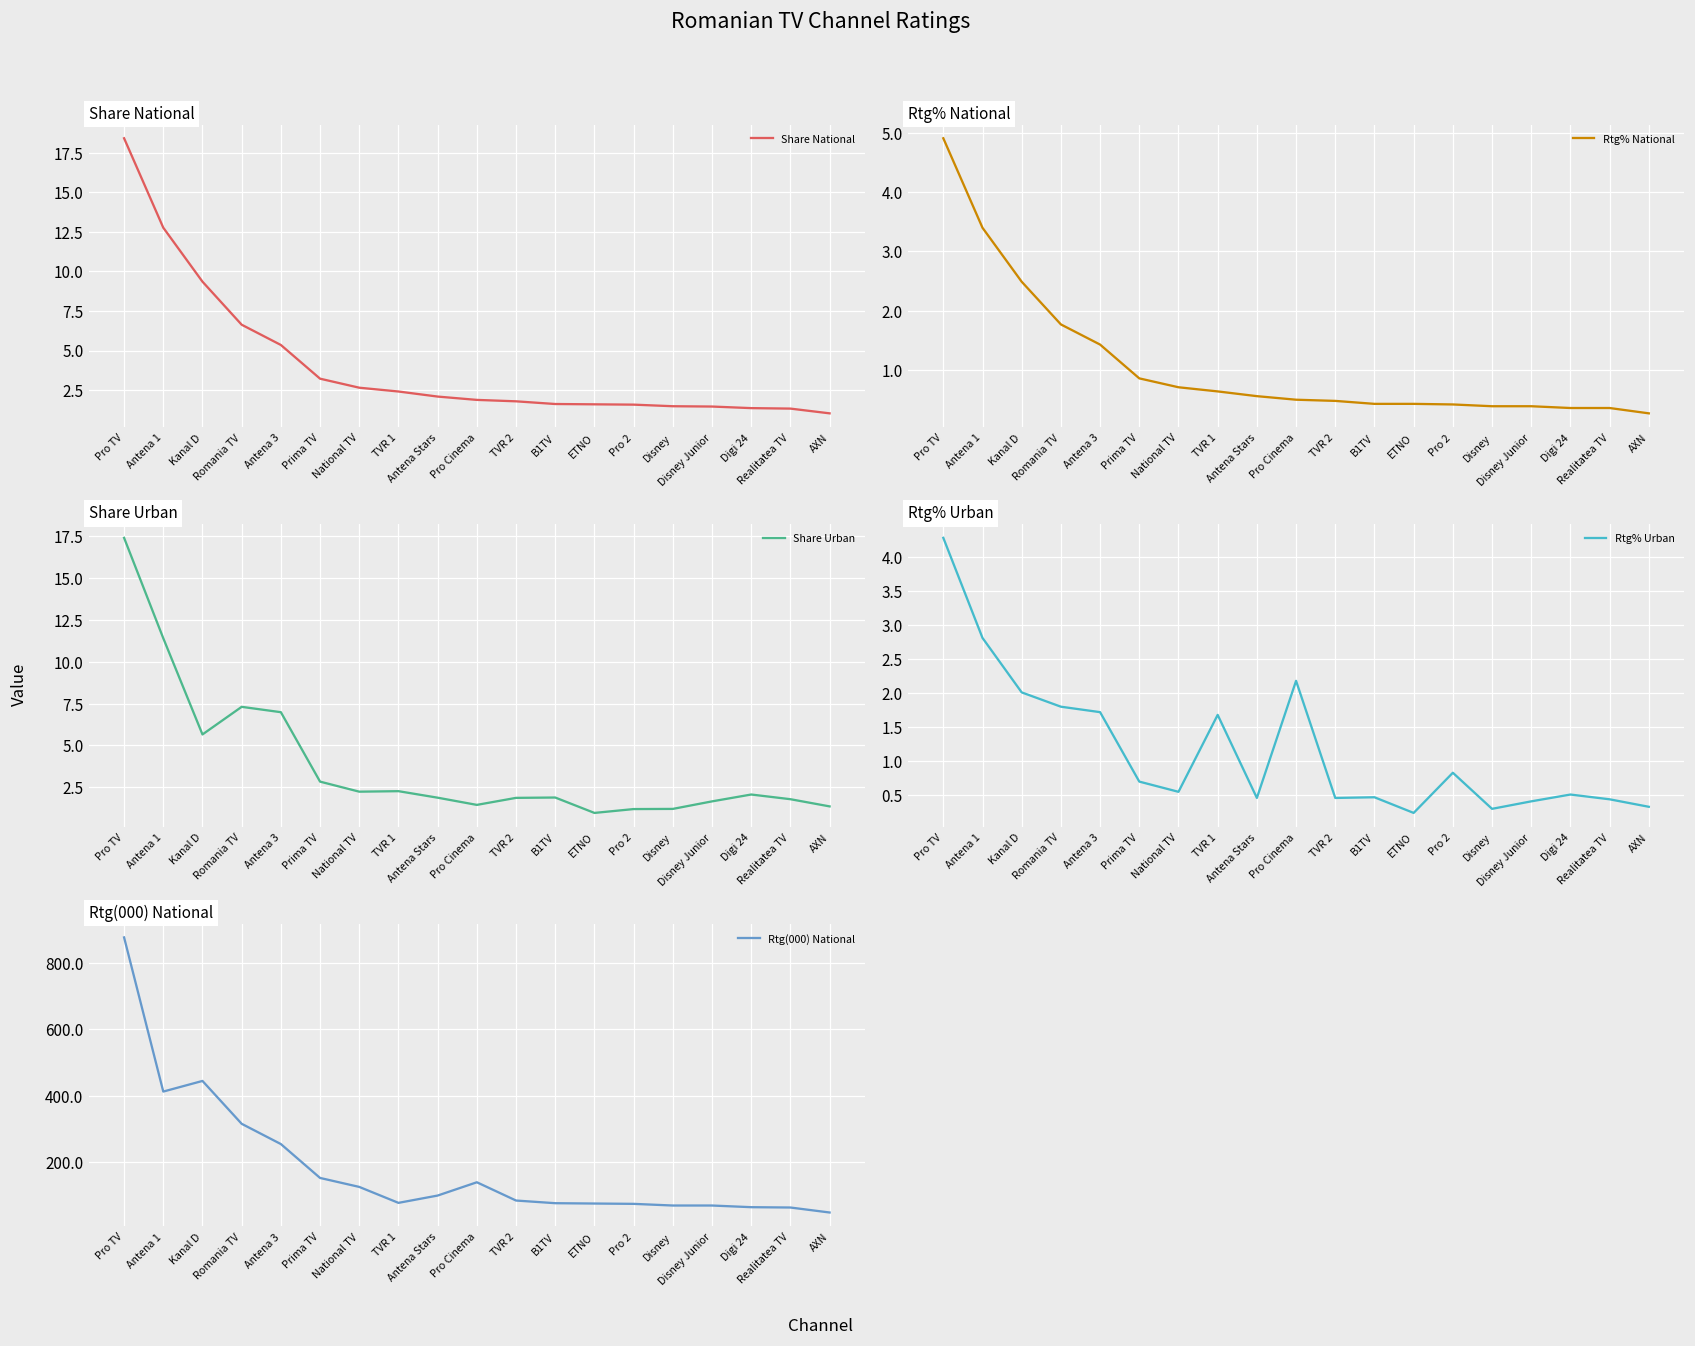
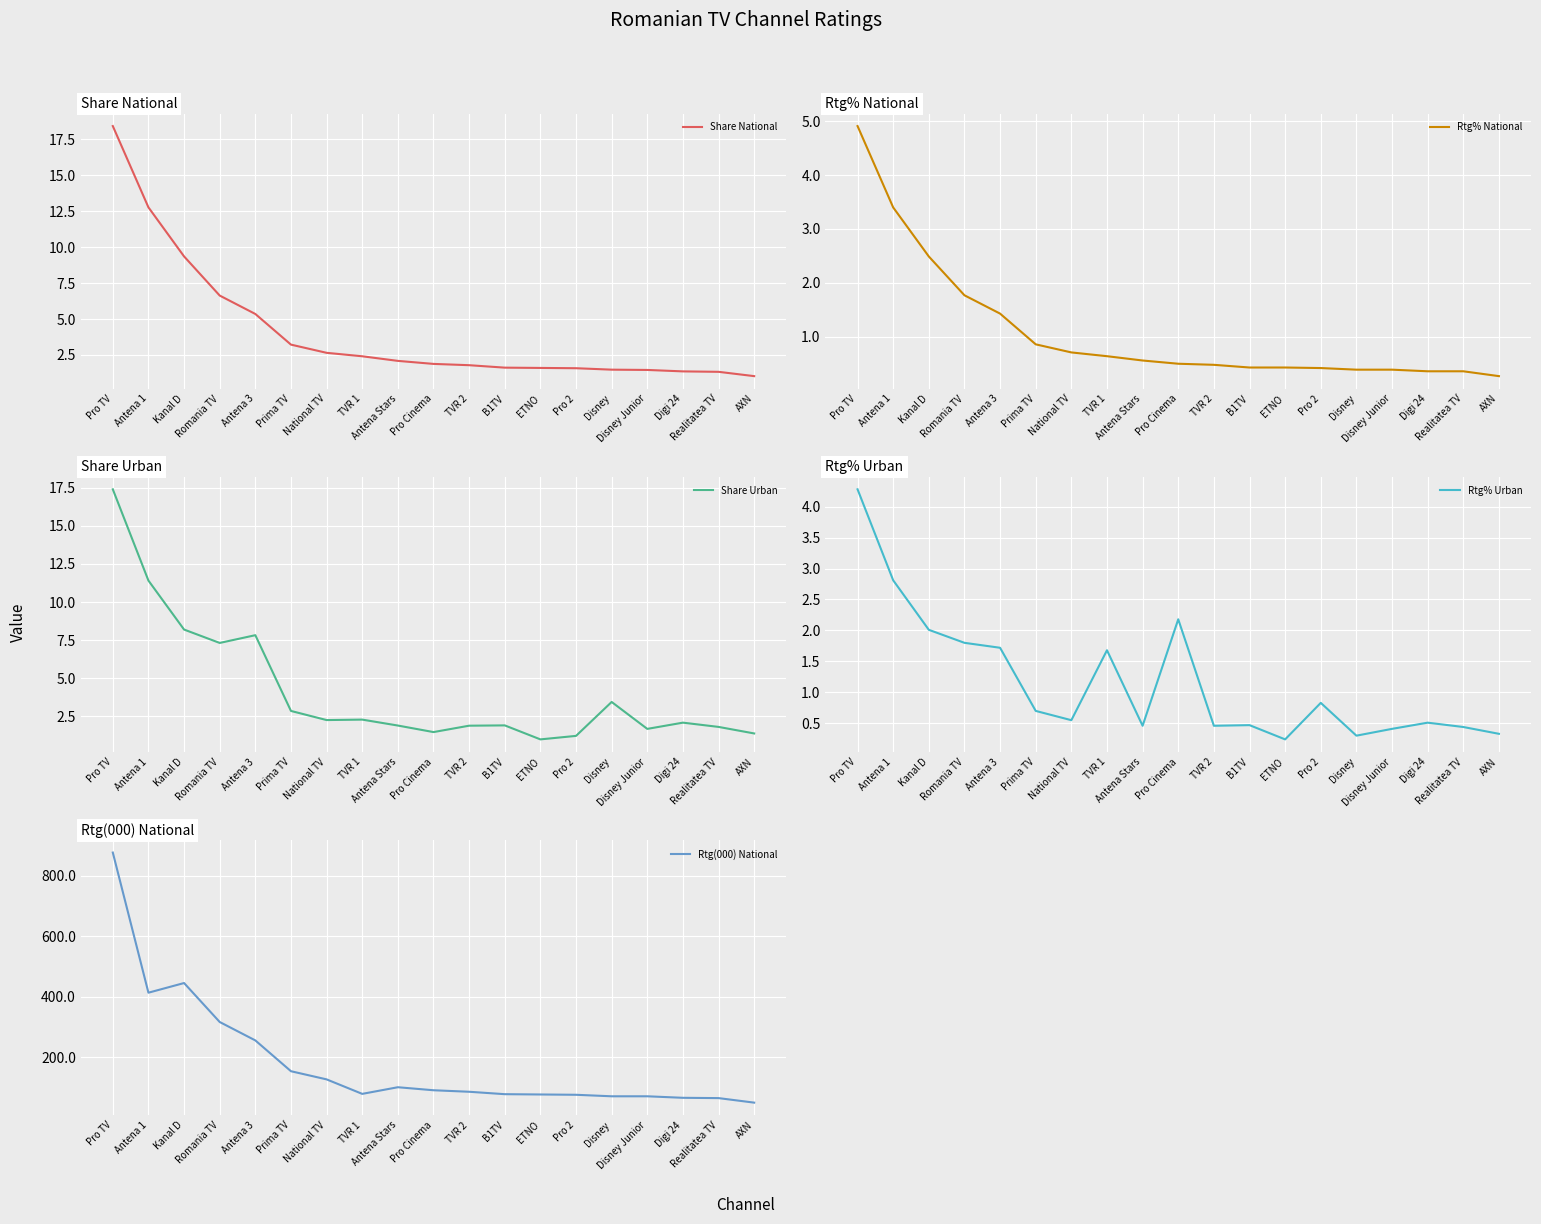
  {
    "Share National": {
      "Pro TV": 18.4,
      "Antena 1": 12.8,
      "Kanal D": 9.4,
      "Romania TV": 6.6,
      "Antena 3": 5.4,
      "Prima TV": 3.2,
      "National TV": 2.7,
      "TVR 1": 2.4,
      "Antena Stars": 2.1,
      "Pro Cinema": 1.9,
      "TVR 2": 1.8,
      "B1TV": 1.6,
      "ETNO": 1.6,
      "Pro 2": 1.6,
      "Disney": 1.5,
      "Disney Junior": 1.5,
      "Digi 24": 1.4,
      "Realitatea TV": 1.3,
      "AXN": 1.0
    },
    "Rtg% National": {
      "Pro TV": 4.9,
      "Antena 1": 3.4,
      "Kanal D": 2.5,
      "Romania TV": 1.8,
      "Antena 3": 1.4,
      "Prima TV": 0.9,
      "National TV": 0.7,
      "TVR 1": 0.6,
      "Antena Stars": 0.6,
      "Pro Cinema": 0.5,
      "TVR 2": 0.5,
      "B1TV": 0.4,
      "ETNO": 0.4,
      "Pro 2": 0.4,
      "Disney": 0.4,
      "Disney Junior": 0.4,
      "Digi 24": 0.4,
      "Realitatea TV": 0.4,
      "AXN": 0.3
    },
    "Share Urban": {
      "Pro TV": 17.4,
      "Antena 1": 11.4,
-     "Kanal D": 5.7,
+     "Kanal D": 8.2,
      "Romania TV": 7.3,
-     "Antena 3": 7.0,
+     "Antena 3": 7.8,
      "Prima TV": 2.8,
      "National TV": 2.2,
      "TVR 1": 2.3,
      "Antena Stars": 1.9,
      "Pro Cinema": 1.5,
      "TVR 2": 1.9,
      "B1TV": 1.9,
      "ETNO": 1.0,
      "Pro 2": 1.2,
-     "Disney": 1.2,
+     "Disney": 3.4,
      "Disney Junior": 1.7,
      "Digi 24": 2.1,
      "Realitatea TV": 1.8,
      "AXN": 1.4
    },
    "Rtg% Urban": {
      "Pro TV": 4.3,
      "Antena 1": 2.8,
      "Kanal D": 2.0,
      "Romania TV": 1.8,
      "Antena 3": 1.7,
      "Prima TV": 0.7,
      "National TV": 0.6,
      "TVR 1": 1.7,
      "Antena Stars": 0.5,
      "Pro Cinema": 2.2,
      "TVR 2": 0.5,
      "B1TV": 0.5,
      "ETNO": 0.2,
      "Pro 2": 0.8,
      "Disney": 0.3,
      "Disney Junior": 0.4,
      "Digi 24": 0.5,
      "Realitatea TV": 0.4,
      "AXN": 0.3
    },
    "Rtg(000) National": {
      "Pro TV": 880,
      "Antena 1": 410,
      "Kanal D": 450,
      "Romania TV": 320,
      "Antena 3": 260,
      "Prima TV": 150,
      "National TV": 130,
      "TVR 1": 80,
      "Antena Stars": 100,
-     "Pro Cinema": 140,
+     "Pro Cinema": 90,
      "TVR 2": 90,
      "B1TV": 80,
      "ETNO": 80,
      "Pro 2": 80,
      "Disney": 70,
      "Disney Junior": 70,
      "Digi 24": 70,
      "Realitatea TV": 60,
      "AXN": 50
    }
  }
